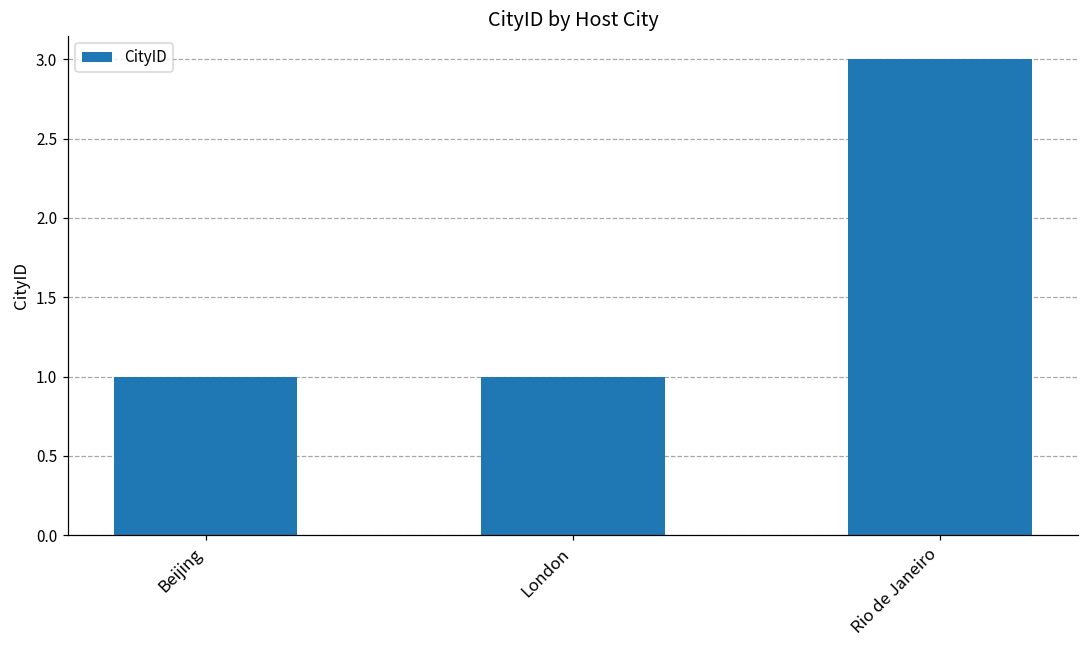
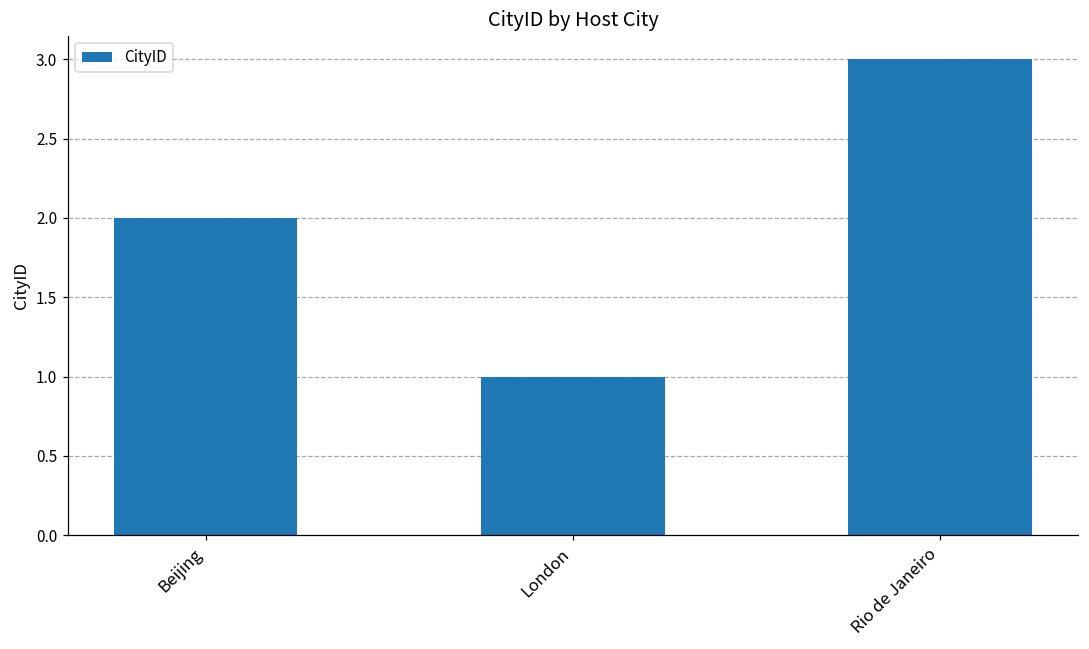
  {
-   "Beijing": 1,
+   "Beijing": 2,
    "London": 1,
    "Rio de Janeiro": 3
  }
